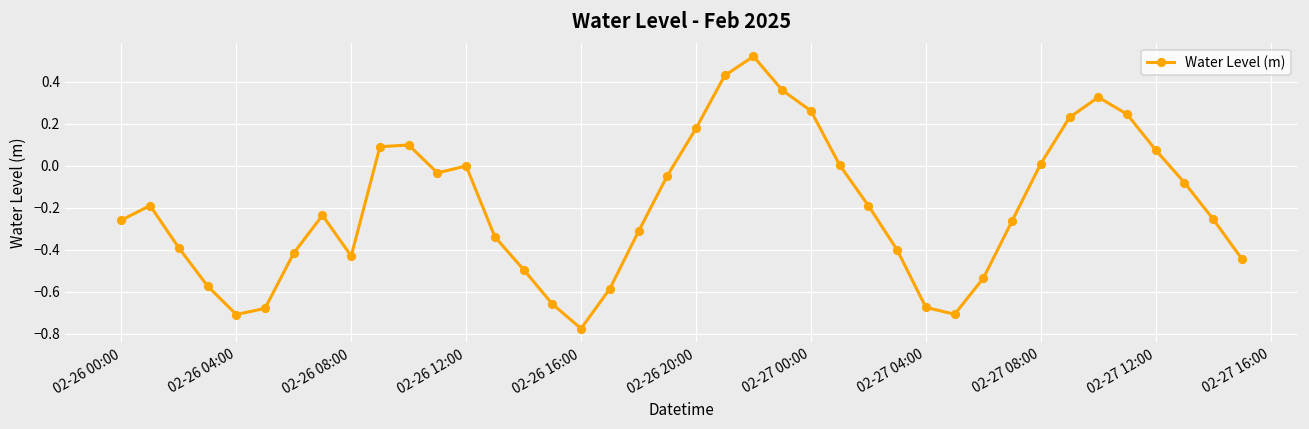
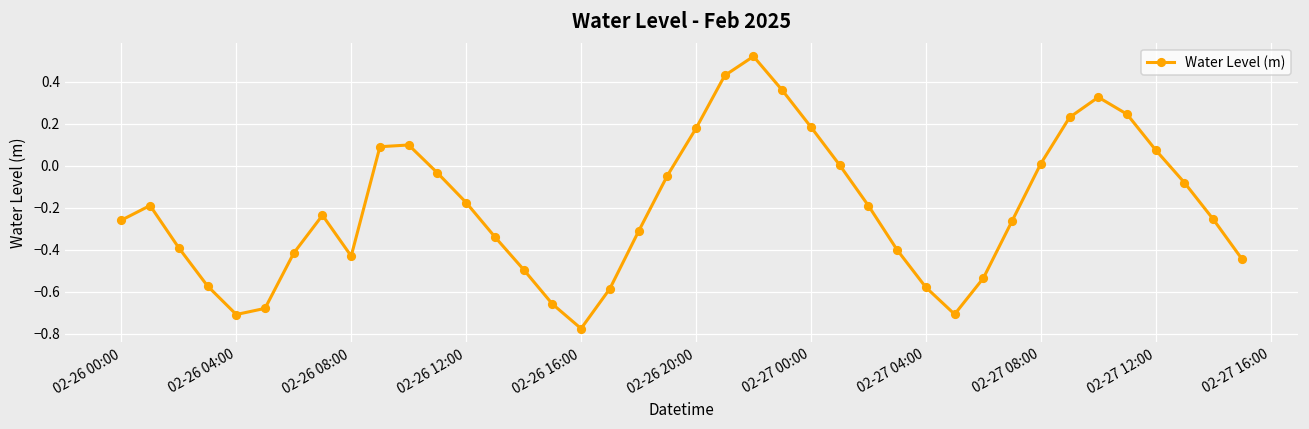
  {
    "02-26 00:00": -0.26,
    "02-26 04:00": -0.71,
    "02-26 08:00": -0.43,
-   "02-26 12:00": 0.00,
+   "02-26 12:00": -0.17,
    "02-26 16:00": -0.77,
    "02-26 20:00": 0.18,
-   "02-27 00:00": 0.26,
-   "02-27 04:00": -0.67,
+   "02-27 00:00": 0.18,
+   "02-27 04:00": -0.58,
    "02-27 08:00": 0.01,
    "02-27 12:00": 0.07
  }
